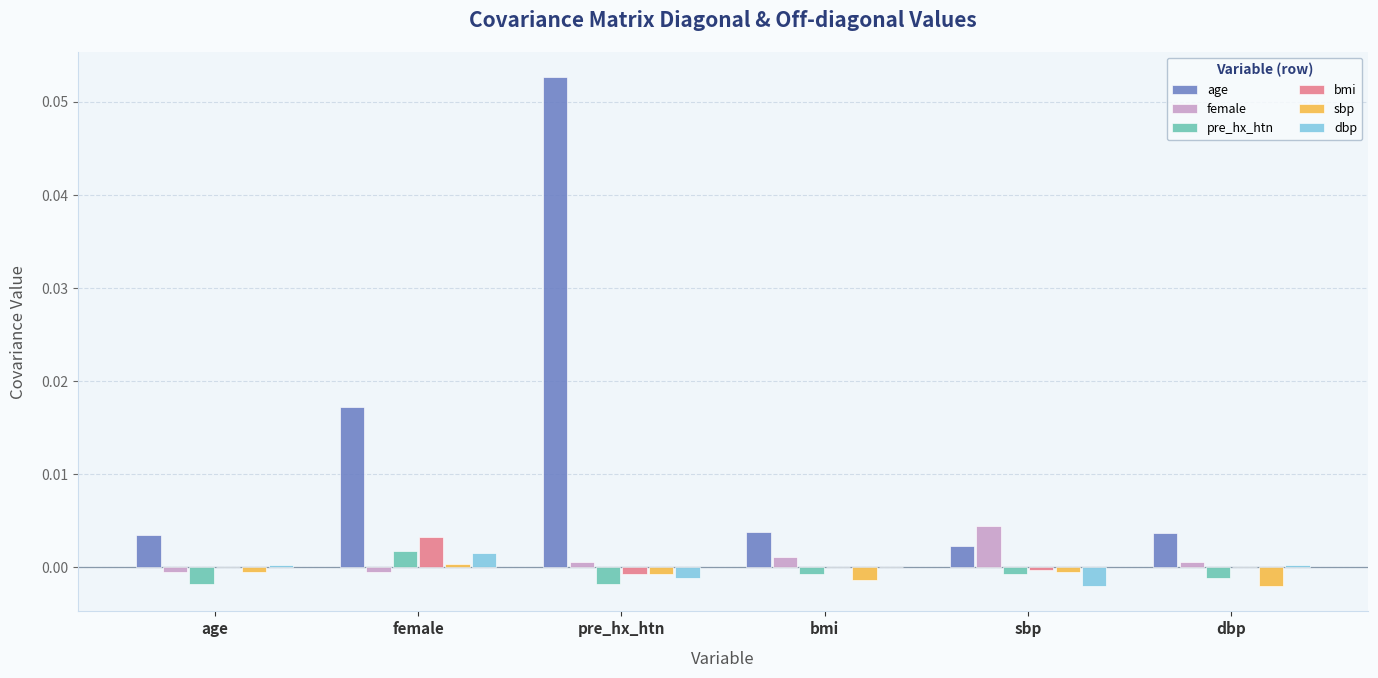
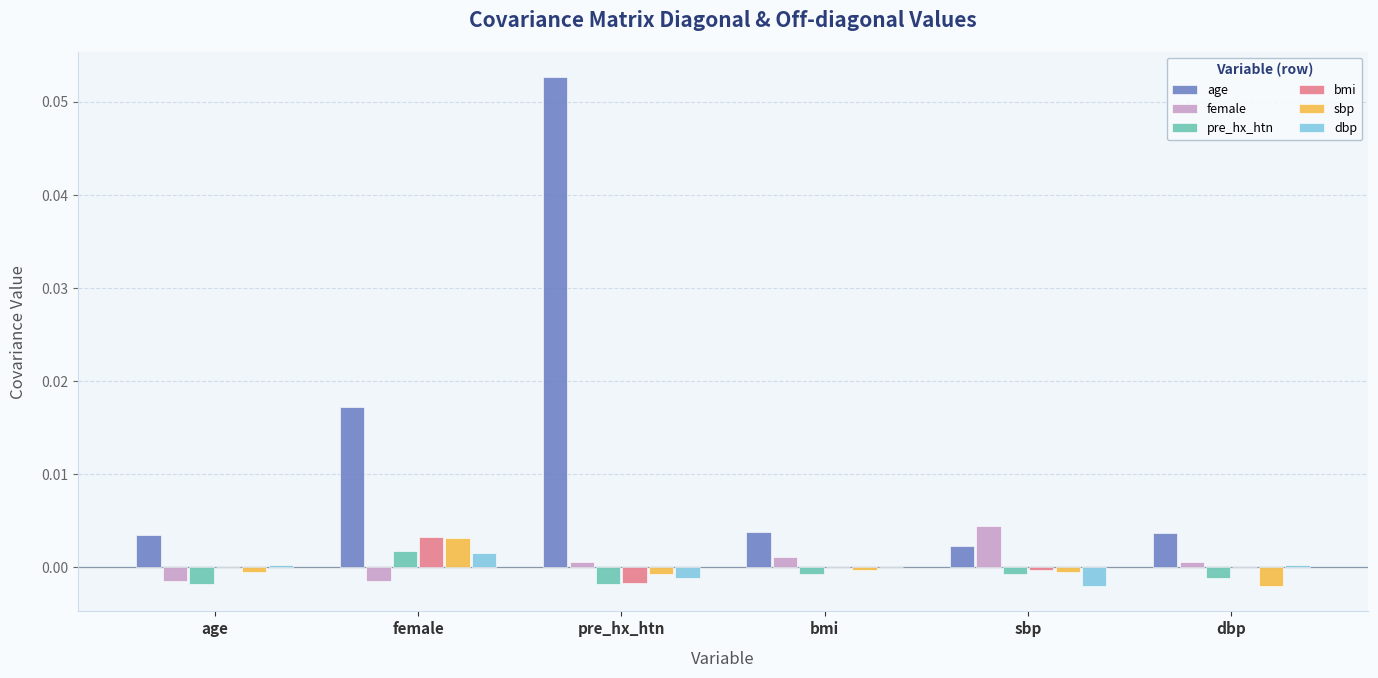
  {
    "age": {
      "age": 0.003,
      "female": 0.017,
      "pre_hx_htn": 0.053,
      "bmi": 0.004,
      "sbp": 0.002,
      "dbp": 0.004
    },
    "female": {
-     "age": -0.001,
-     "female": -0.0005,
+     "age": -0.002,
+     "female": -0.0014,
      "pre_hx_htn": 0.001,
      "bmi": 0.001,
      "sbp": 0.004,
      "dbp": 0.001
    },
    "bmi": {
      "female": 0.003,
-     "pre_hx_htn": -0.001
+     "pre_hx_htn": -0.002
    },
    "sbp": {
      "age": -0.001,
-     "female": 0.000,
+     "female": 0.003,
      "pre_hx_htn": -0.001,
-     "bmi": -0.001,
+     "bmi": 0.000,
      "sbp": -0.001,
      "dbp": -0.002
    }
  }
